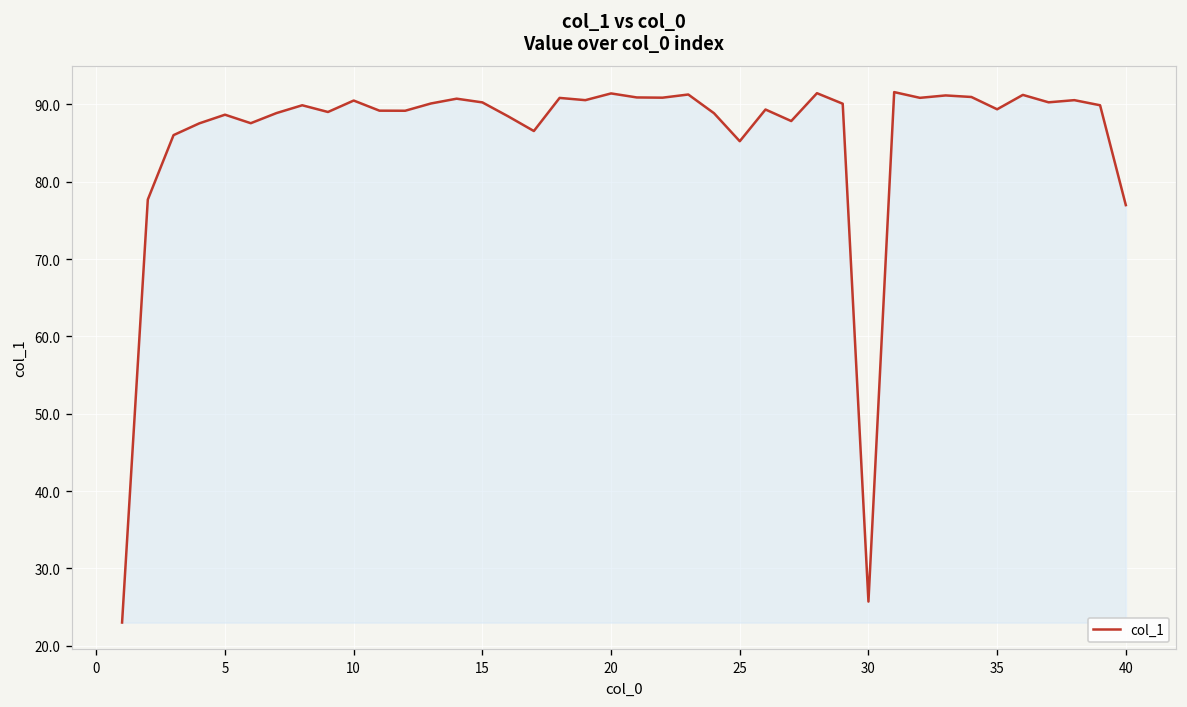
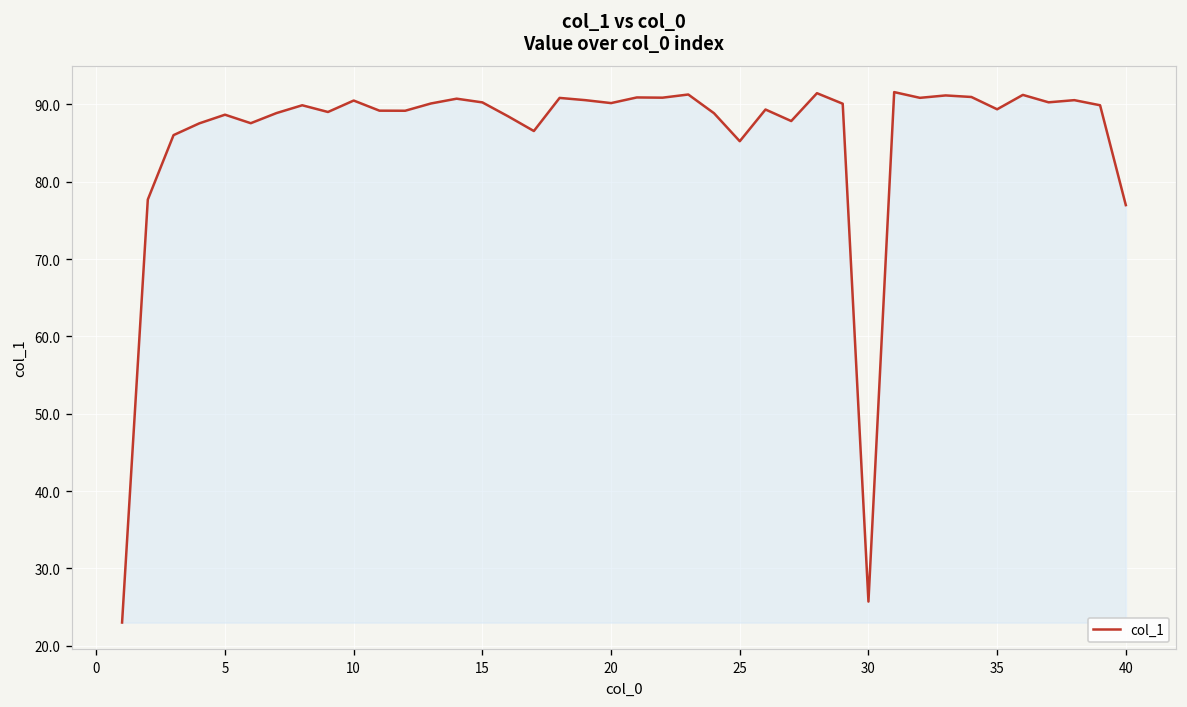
  {
    "5": 89,
    "10": 90,
    "15": 90,
-   "20": 91,
+   "20": 90,
    "25": 85,
    "30": 26,
    "35": 89,
    "40": 77
  }
